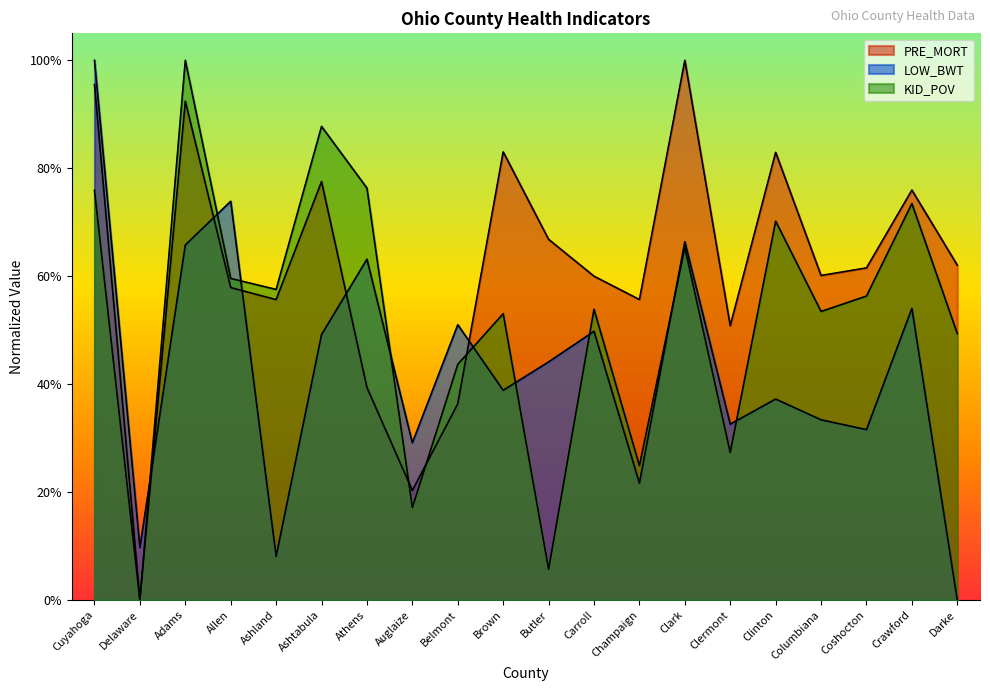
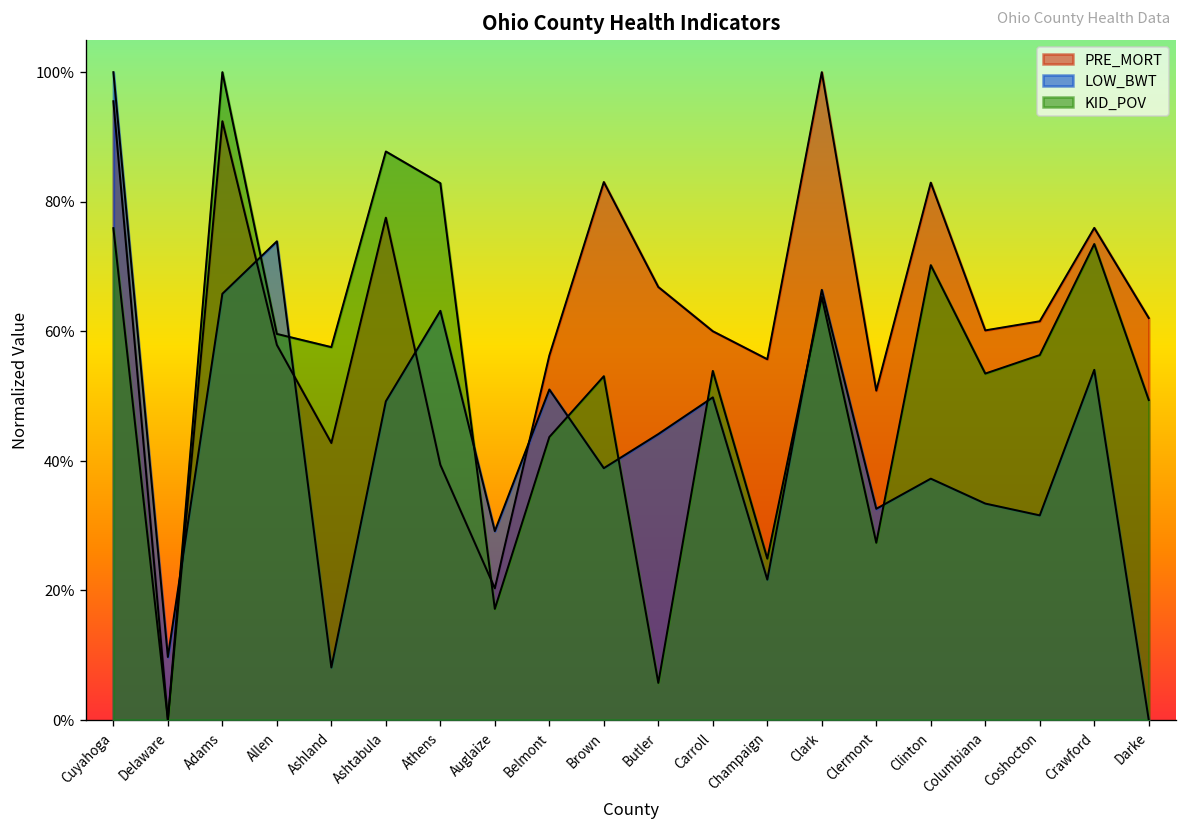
  {
    "PRE_MORT": {
      "Cuyahoga": "96%",
      "Adams": "92%",
      "Allen": "58%",
-     "Ashland": "56%",
+     "Ashland": "43%",
      "Ashtabula": "78%",
      "Athens": "39%",
      "Auglaize": "20%",
-     "Belmont": "36%",
+     "Belmont": "56%",
      "Brown": "83%",
      "Butler": "67%",
      "Carroll": "60%",
      "Champaign": "56%",
      "Clark": "100%",
      "Clermont": "51%",
      "Clinton": "83%",
      "Columbiana": "60%",
      "Coshocton": "62%",
      "Crawford": "76%",
      "Darke": "62%"
    },
    "LOW_BWT": {
      "Cuyahoga": "100%",
      "Delaware": "10%",
      "Adams": "66%",
      "Allen": "74%",
      "Ashland": "8%",
      "Ashtabula": "49%",
      "Athens": "63%",
      "Auglaize": "29%",
      "Belmont": "51%",
      "Brown": "39%",
      "Butler": "44%",
      "Carroll": "50%",
      "Champaign": "22%",
      "Clark": "66%",
      "Clermont": "33%",
      "Clinton": "37%",
      "Columbiana": "33%",
      "Coshocton": "32%",
      "Crawford": "54%",
      "Darke": "0%"
    },
    "KID_POV": {
      "Cuyahoga": "76%",
      "Adams": "100%",
      "Allen": "60%",
      "Ashland": "58%",
      "Ashtabula": "88%",
-     "Athens": "76%",
+     "Athens": "83%",
      "Auglaize": "17%",
      "Belmont": "44%",
      "Brown": "53%",
      "Butler": "6%",
      "Carroll": "54%",
      "Champaign": "25%",
      "Clark": "65%",
      "Clermont": "27%",
      "Clinton": "70%",
      "Columbiana": "53%",
      "Coshocton": "56%",
      "Crawford": "73%",
      "Darke": "49%"
    }
  }
